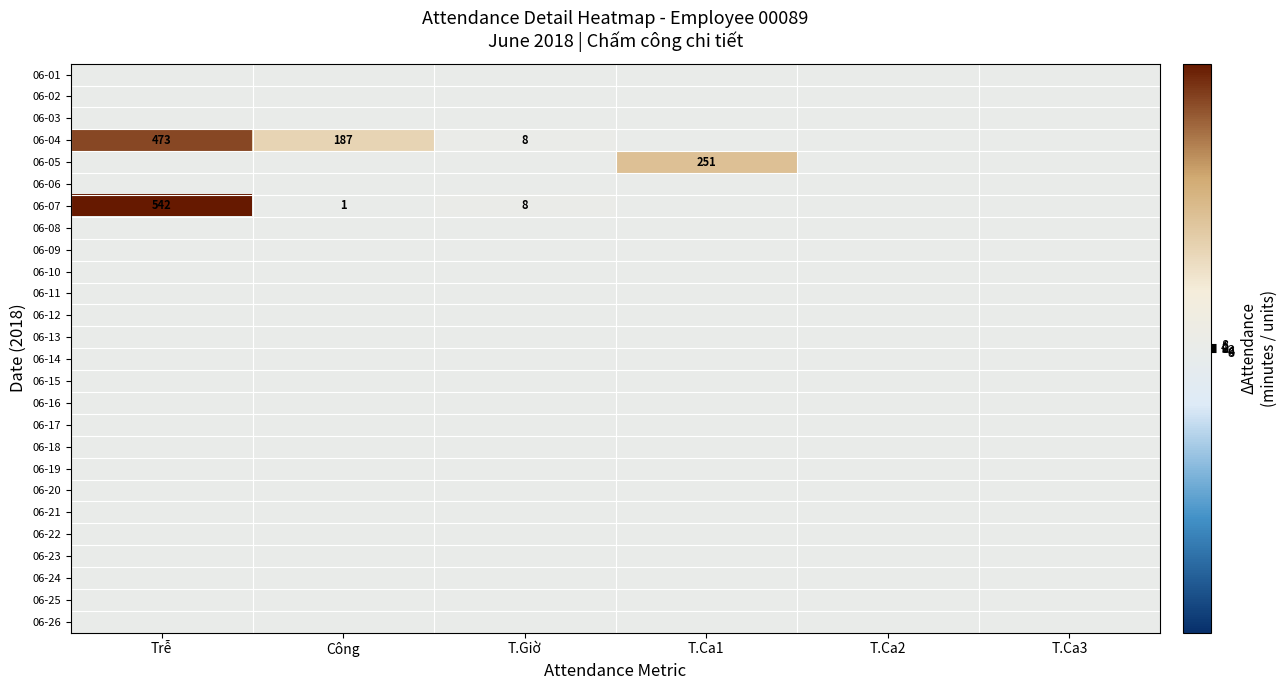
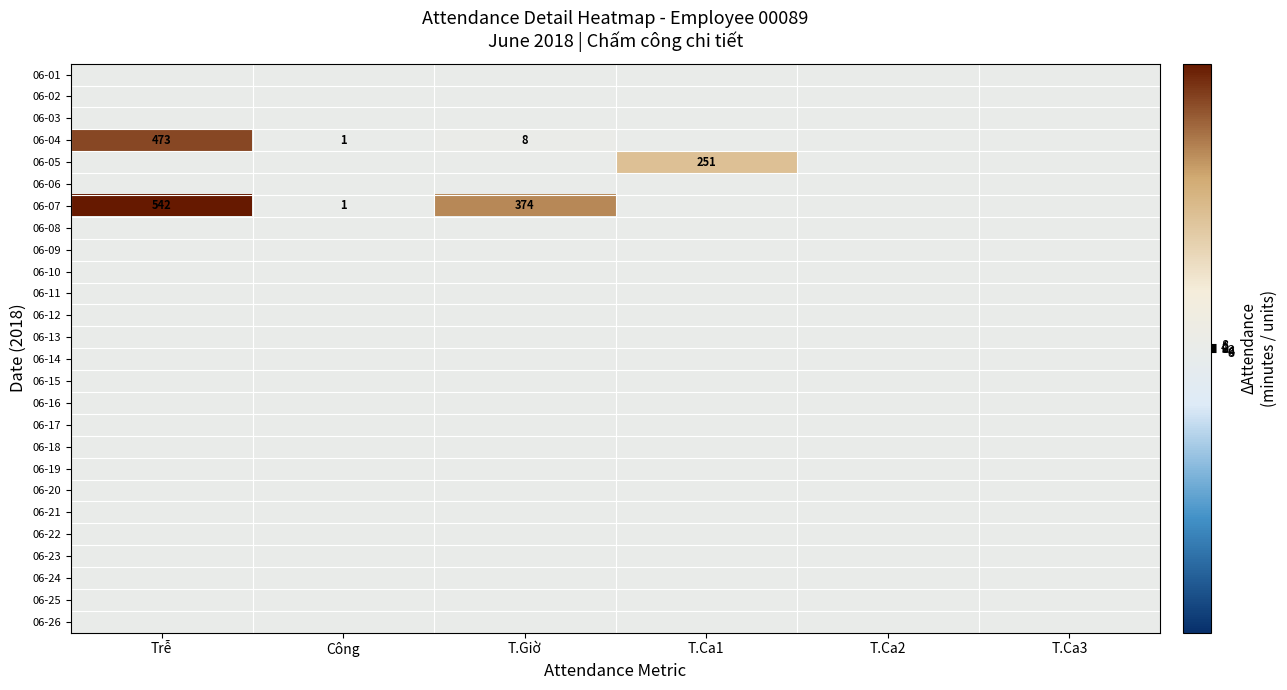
  {
    "06-04": {
      "Trễ": 473,
-     "Công": 187,
+     "Công": 1,
      "T.Giờ": 8
    },
    "06-05": {
      "T.Ca1": 251
    },
    "06-07": {
      "Trễ": 542,
      "Công": 1,
-     "T.Giờ": 8
+     "T.Giờ": 374
    }
  }
